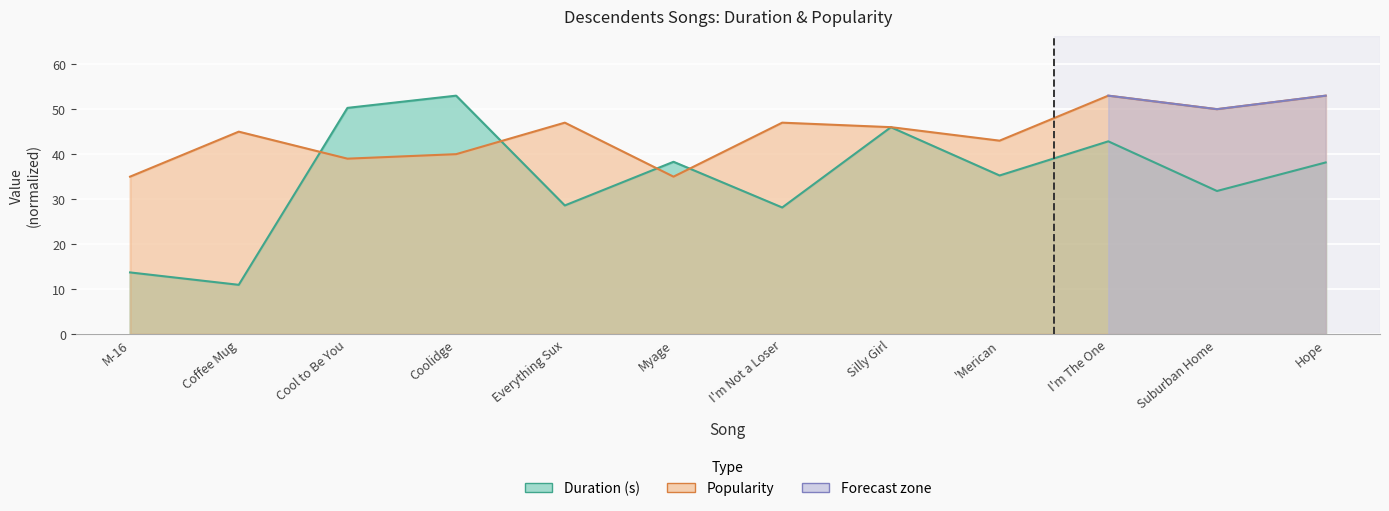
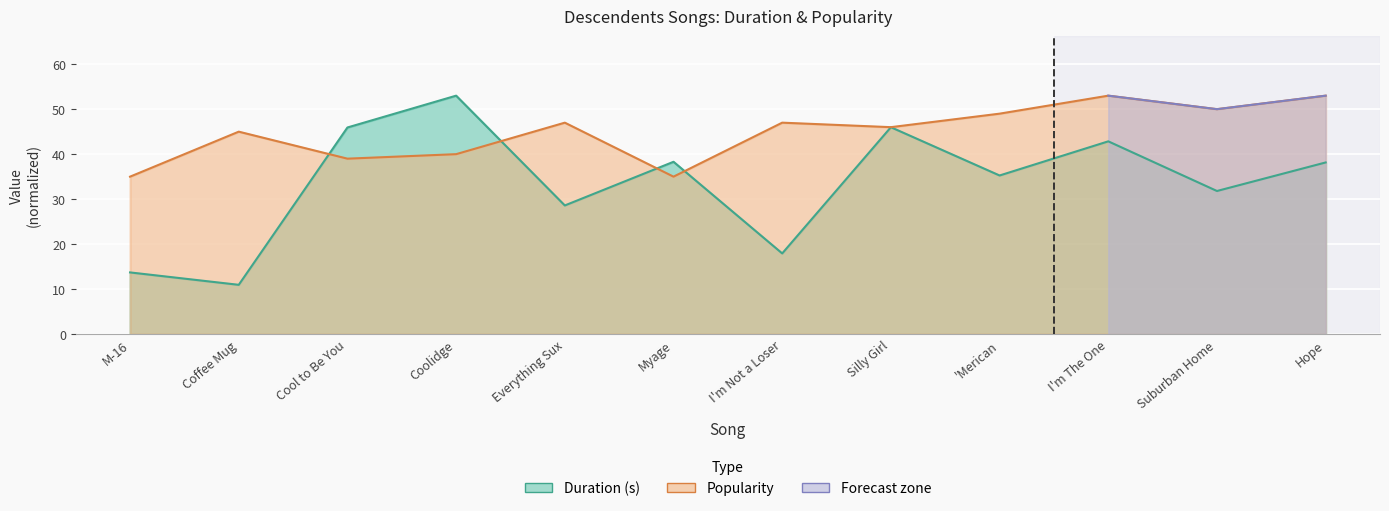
  {
    "Duration (s)": {
      "M-16": 14,
      "Coffee Mug": 11,
-     "Cool to Be You": 50,
+     "Cool to Be You": 46,
      "Coolidge": 53,
      "Everything Sux": 29,
      "Myage": 38,
-     "I'm Not a Loser": 28,
+     "I'm Not a Loser": 18,
      "'Merican": 35,
      "I'm The One": 43,
      "Suburban Home": 32,
      "Hope": 38
    },
    "Popularity": {
      "M-16": 35,
      "Coffee Mug": 45,
      "Cool to Be You": 39,
      "Coolidge": 40,
      "Everything Sux": 47,
      "Myage": 35,
      "I'm Not a Loser": 47,
-     "'Merican": 43
+     "'Merican": 49
    }
  }
